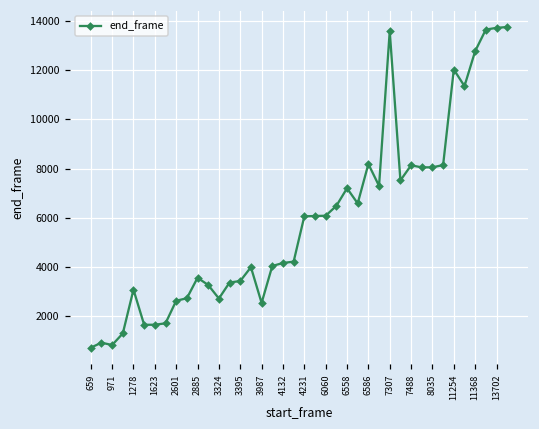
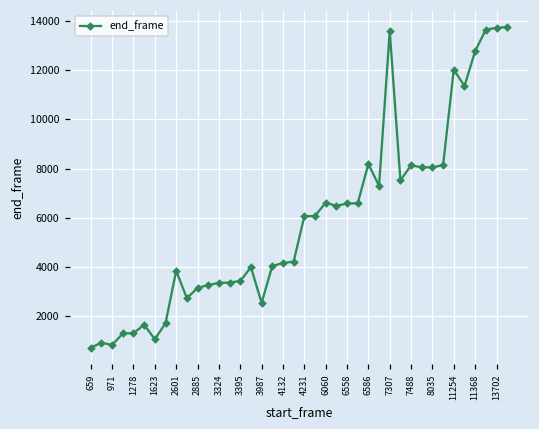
  {
    "659": 700,
    "971": 800,
-   "1278": 3100,
-   "1623": 1600,
-   "2601": 2600,
-   "2885": 3600,
-   "3324": 2700,
+   "1278": 1300,
+   "1623": 1100,
+   "2601": 3800,
+   "2885": 3100,
+   "3324": 3300,
    "3395": 3400,
    "3987": 2500,
    "4132": 4200,
    "4231": 6100,
-   "6060": 6100,
-   "6558": 7200,
+   "6060": 6600,
+   "6558": 6600,
    "6586": 8200,
    "7307": 13600,
    "7488": 8100,
    "8035": 8100,
    "11254": 12000,
    "11368": 12800,
    "13702": 13700
  }
